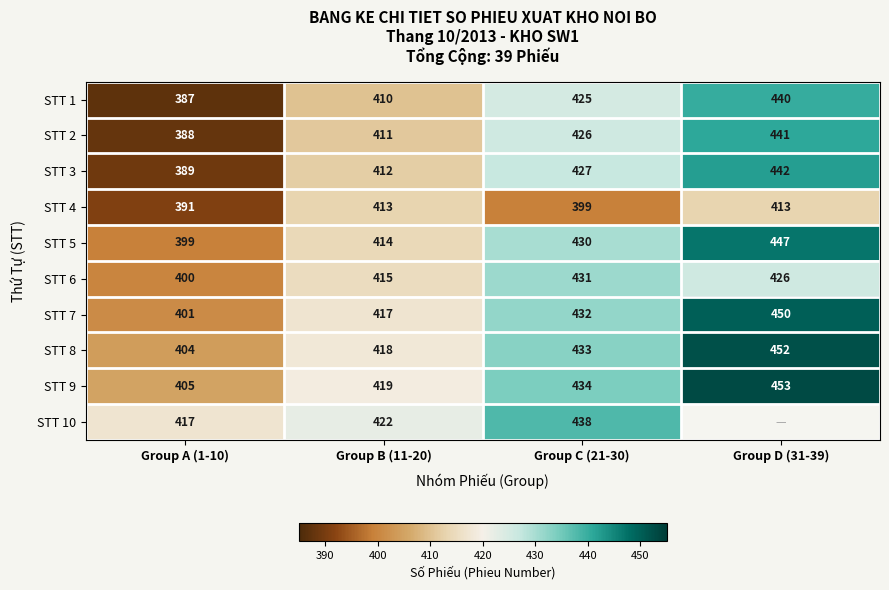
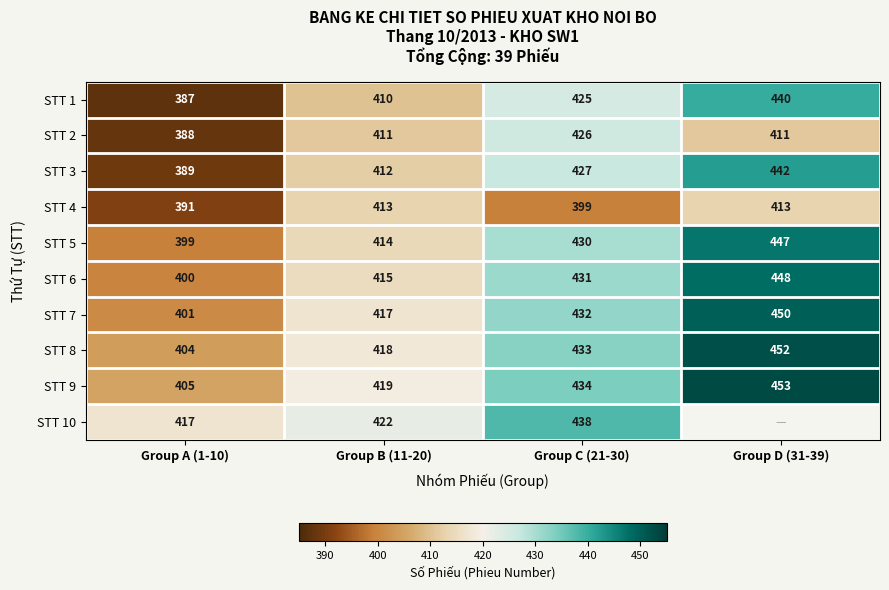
  {
    "STT 1": {
      "Group A (1-10)": 387,
      "Group B (11-20)": 410,
      "Group C (21-30)": 425,
      "Group D (31-39)": 440
    },
    "STT 2": {
      "Group A (1-10)": 388,
      "Group B (11-20)": 411,
      "Group C (21-30)": 426,
-     "Group D (31-39)": 441
+     "Group D (31-39)": 411
    },
    "STT 3": {
      "Group A (1-10)": 389,
      "Group B (11-20)": 412,
      "Group C (21-30)": 427,
      "Group D (31-39)": 442
    },
    "STT 4": {
      "Group A (1-10)": 391,
      "Group B (11-20)": 413,
      "Group C (21-30)": 399,
      "Group D (31-39)": 413
    },
    "STT 5": {
      "Group A (1-10)": 399,
      "Group B (11-20)": 414,
      "Group C (21-30)": 430,
      "Group D (31-39)": 447
    },
    "STT 6": {
      "Group A (1-10)": 400,
      "Group B (11-20)": 415,
      "Group C (21-30)": 431,
-     "Group D (31-39)": 426
+     "Group D (31-39)": 448
    },
    "STT 7": {
      "Group A (1-10)": 401,
      "Group B (11-20)": 417,
      "Group C (21-30)": 432,
      "Group D (31-39)": 450
    },
    "STT 8": {
      "Group A (1-10)": 404,
      "Group B (11-20)": 418,
      "Group C (21-30)": 433,
      "Group D (31-39)": 452
    },
    "STT 9": {
      "Group A (1-10)": 405,
      "Group B (11-20)": 419,
      "Group C (21-30)": 434,
      "Group D (31-39)": 453
    },
    "STT 10": {
      "Group A (1-10)": 417,
      "Group B (11-20)": 422,
      "Group C (21-30)": 438
    }
  }
